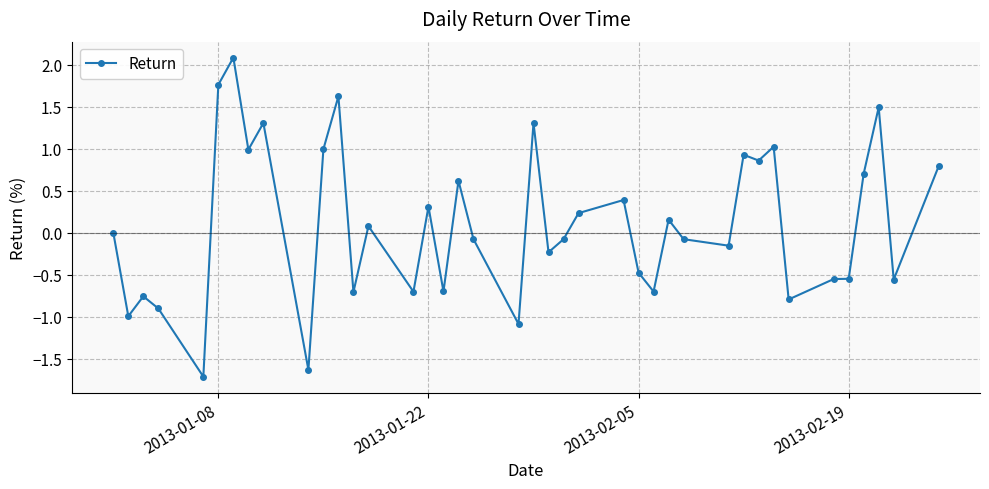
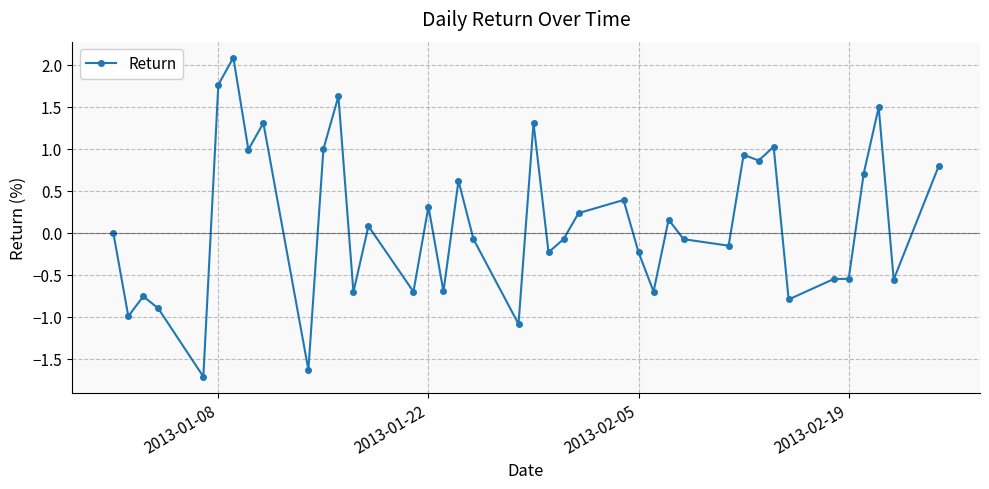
  {
    "2013-01-08": 1.8,
    "2013-01-22": 0.3,
-   "2013-02-05": -0.5,
+   "2013-02-05": -0.2,
    "2013-02-19": -0.5
  }
